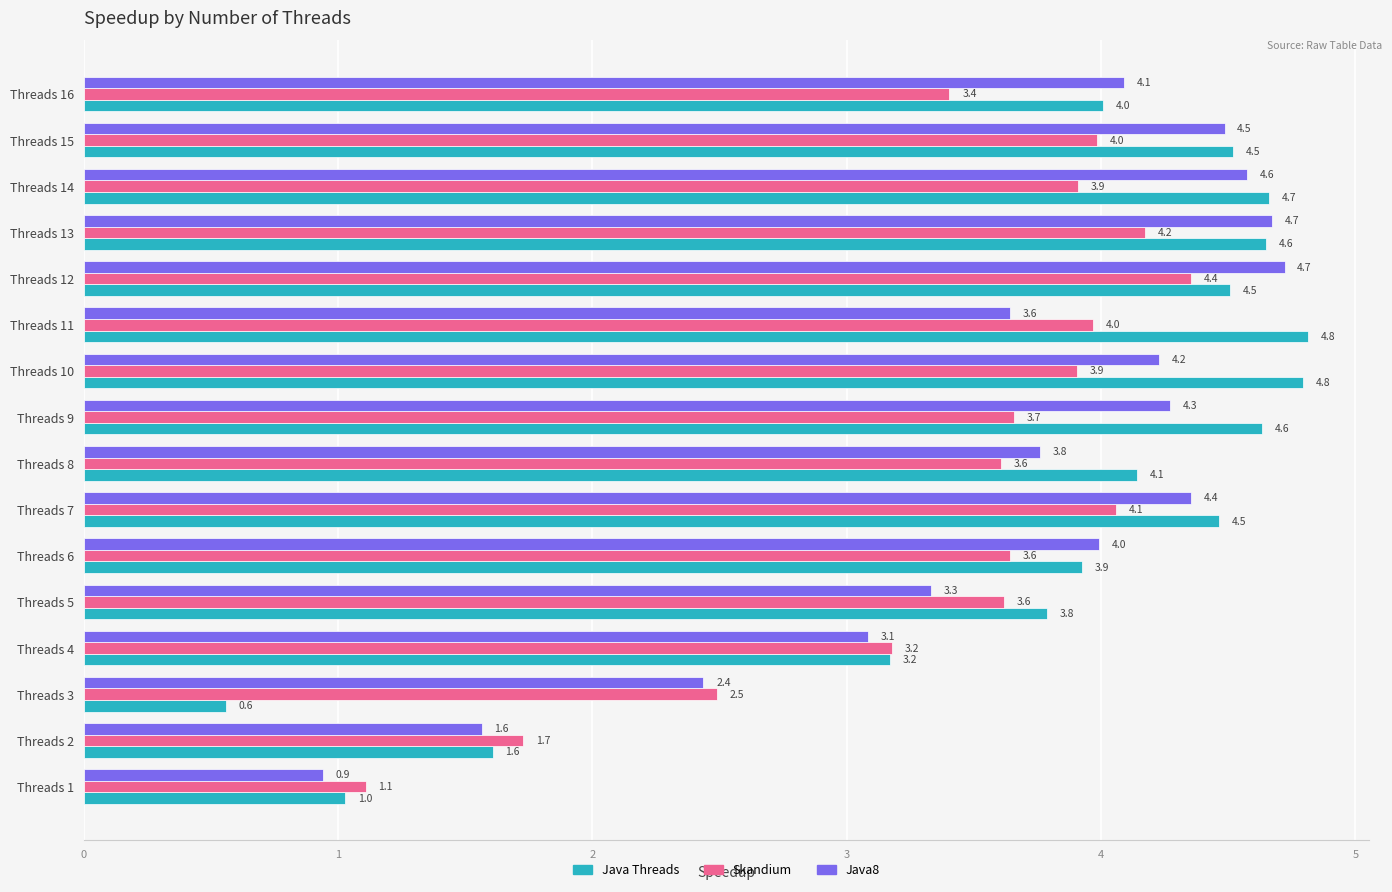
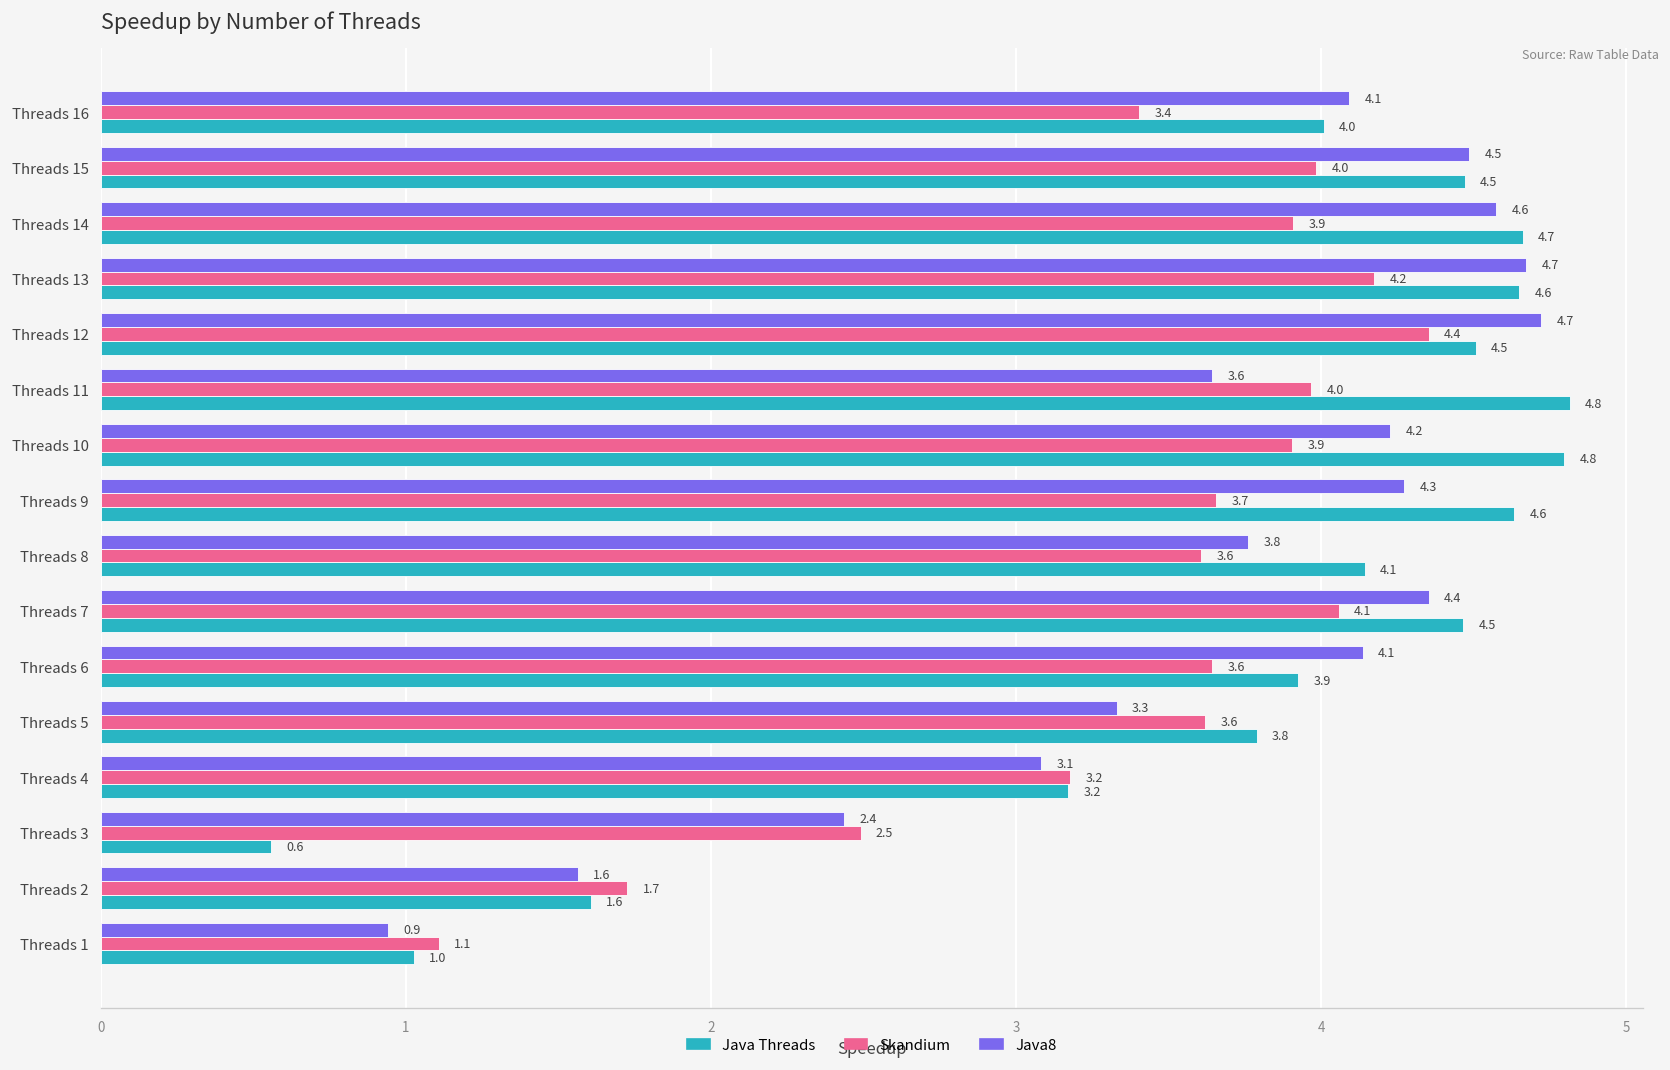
  {
    "Java Threads": {
-     "Threads 15": 4.52
+     "Threads 15": 4.47
    },
    "Skandium": {
      "Threads 16": 3.4,
      "Threads 15": 4.0,
      "Threads 14": 3.9,
      "Threads 13": 4.2,
      "Threads 12": 4.4,
      "Threads 11": 4.0,
      "Threads 10": 3.9,
      "Threads 9": 3.7,
      "Threads 8": 3.6,
      "Threads 7": 4.1,
      "Threads 6": 3.6,
      "Threads 5": 3.6,
      "Threads 4": 3.2,
      "Threads 3": 2.5,
      "Threads 2": 1.7,
      "Threads 1": 1.1
    },
    "Java8": {
      "Threads 16": 4.1,
      "Threads 15": 4.5,
      "Threads 14": 4.6,
      "Threads 13": 4.7,
      "Threads 12": 4.7,
      "Threads 11": 3.6,
      "Threads 10": 4.2,
      "Threads 9": 4.3,
      "Threads 8": 3.8,
      "Threads 7": 4.4,
-     "Threads 6": 4.0,
+     "Threads 6": 4.1,
      "Threads 5": 3.3,
      "Threads 4": 3.1,
      "Threads 3": 2.4,
      "Threads 2": 1.6,
      "Threads 1": 0.9
    }
  }
